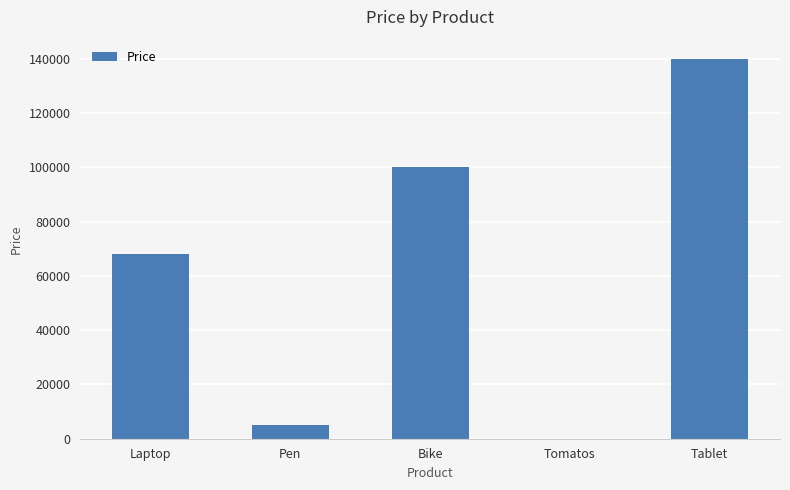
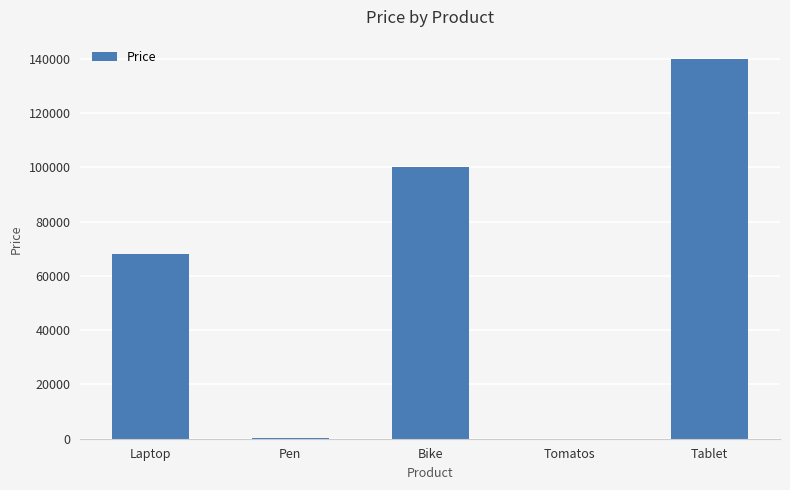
  {
    "Laptop": 68000,
-   "Pen": 5000,
+   "Pen": 0,
    "Bike": 100000,
    "Tablet": 140000
  }
